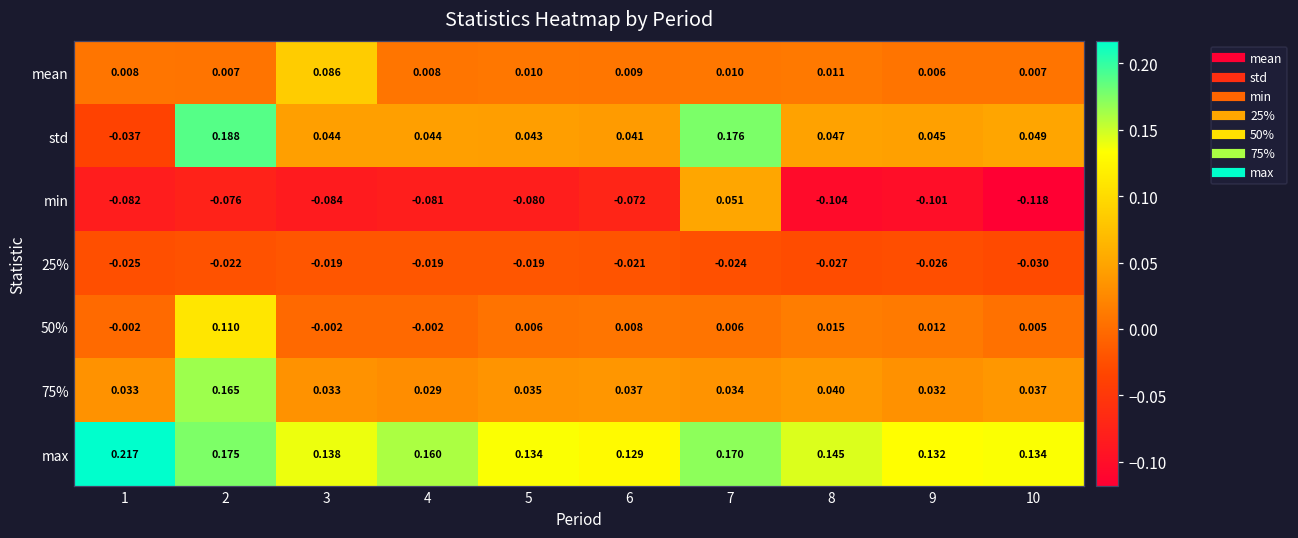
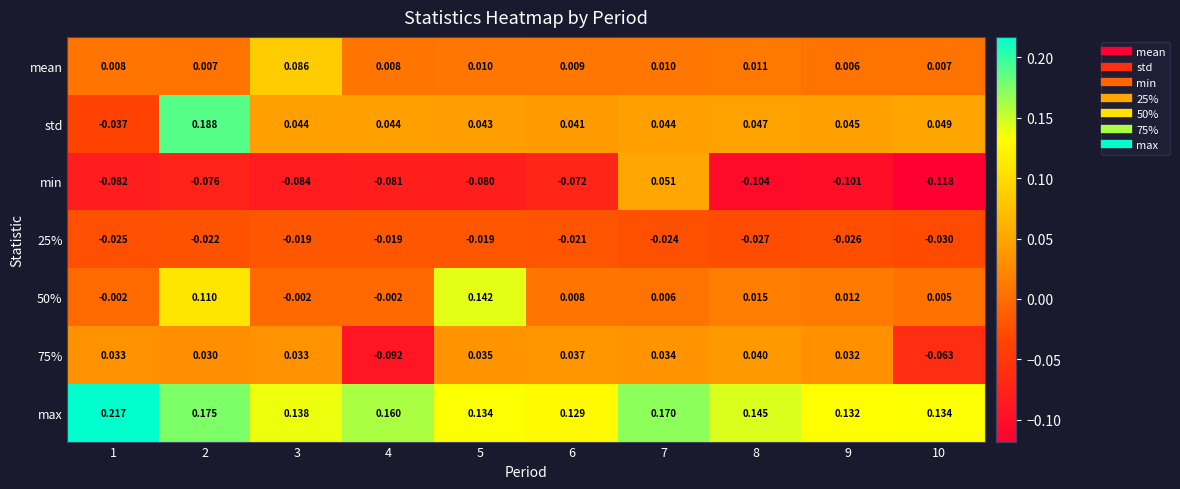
  {
    "mean": {
      "1": 0.008,
      "2": 0.007,
      "3": 0.086,
      "4": 0.008,
      "5": 0.010,
      "6": 0.009,
      "7": 0.010,
      "8": 0.011,
      "9": 0.006,
      "10": 0.007
    },
    "std": {
      "1": -0.037,
      "2": 0.188,
      "3": 0.044,
      "4": 0.044,
      "5": 0.043,
      "6": 0.041,
-     "7": 0.176,
+     "7": 0.044,
      "8": 0.047,
      "9": 0.045,
      "10": 0.049
    },
    "min": {
      "1": -0.082,
      "2": -0.076,
      "3": -0.084,
      "4": -0.081,
      "5": -0.080,
      "6": -0.072,
      "7": 0.051,
      "8": -0.104,
      "9": -0.101,
      "10": -0.118
    },
    "25%": {
      "1": -0.025,
      "2": -0.022,
      "3": -0.019,
      "4": -0.019,
      "5": -0.019,
      "6": -0.021,
      "7": -0.024,
      "8": -0.027,
      "9": -0.026,
      "10": -0.030
    },
    "50%": {
      "1": -0.002,
      "2": 0.110,
      "3": -0.002,
      "4": -0.002,
-     "5": 0.006,
+     "5": 0.142,
      "6": 0.008,
      "7": 0.006,
      "8": 0.015,
      "9": 0.012,
      "10": 0.005
    },
    "75%": {
      "1": 0.033,
-     "2": 0.165,
+     "2": 0.030,
      "3": 0.033,
-     "4": 0.029,
+     "4": -0.092,
      "5": 0.035,
      "6": 0.037,
      "7": 0.034,
      "8": 0.040,
      "9": 0.032,
-     "10": 0.037
+     "10": -0.063
    },
    "max": {
      "1": 0.217,
      "2": 0.175,
      "3": 0.138,
      "4": 0.160,
      "5": 0.134,
      "6": 0.129,
      "7": 0.170,
      "8": 0.145,
      "9": 0.132,
      "10": 0.134
    }
  }
